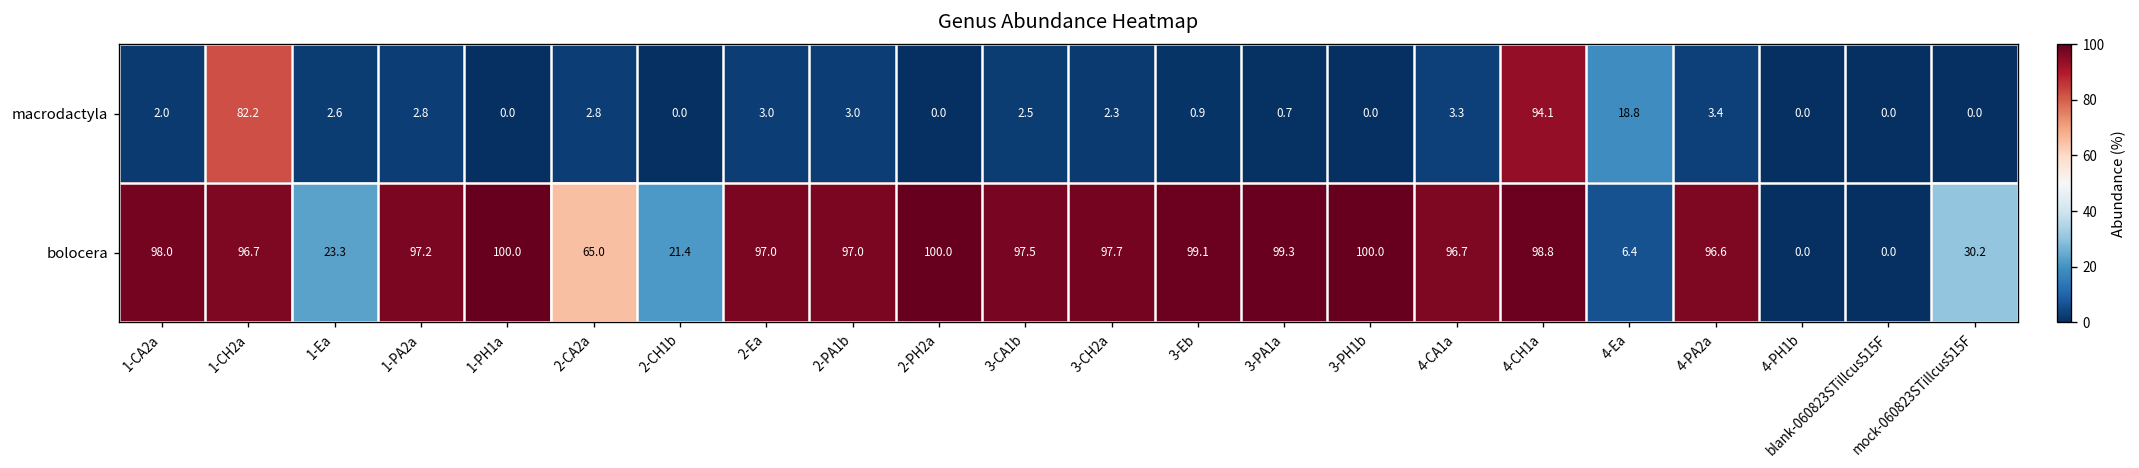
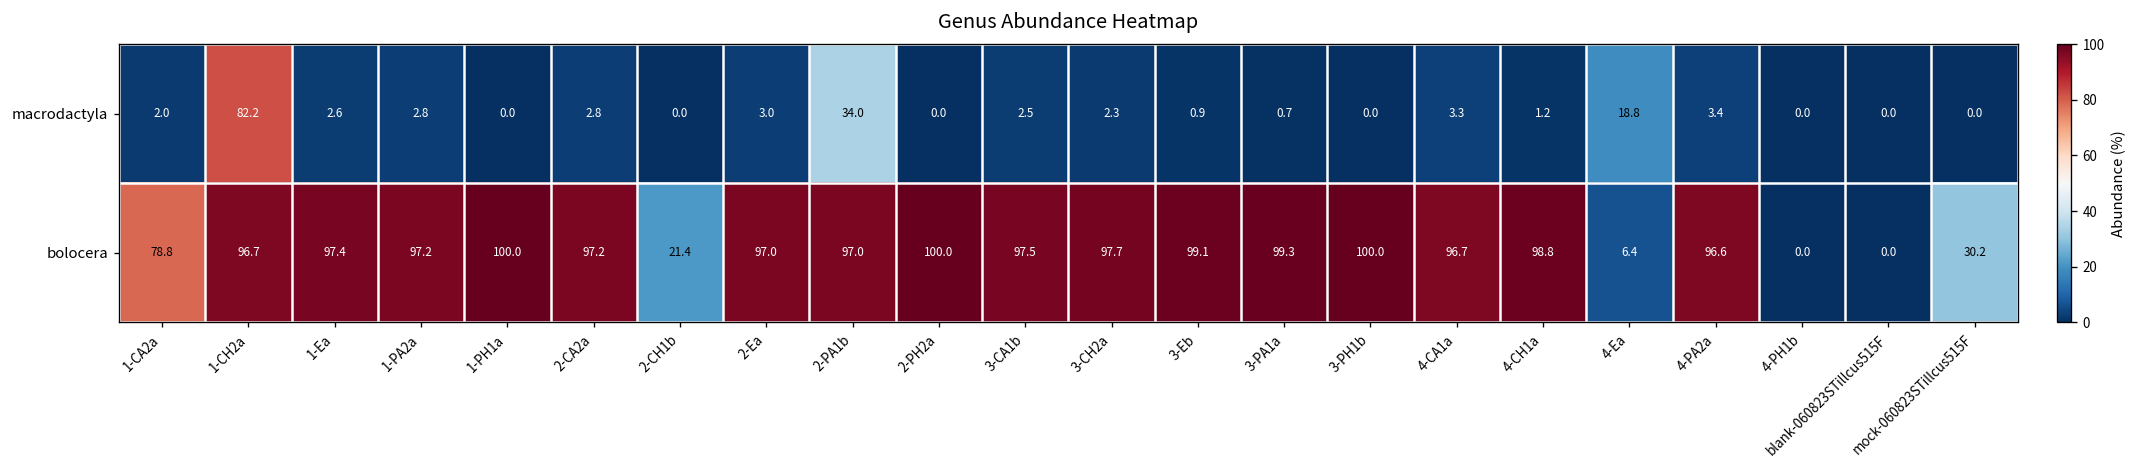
  {
    "macrodactyla": {
      "1-CA2a": 2.0,
      "1-CH2a": 82.2,
      "1-Ea": 2.6,
      "1-PA2a": 2.8,
      "1-PH1a": 0.0,
      "2-CA2a": 2.8,
      "2-CH1b": 0.0,
      "2-Ea": 3.0,
-     "2-PA1b": 3.0,
+     "2-PA1b": 34.0,
      "2-PH2a": 0.0,
      "3-CA1b": 2.5,
      "3-CH2a": 2.3,
      "3-Eb": 0.9,
      "3-PA1a": 0.7,
      "3-PH1b": 0.0,
      "4-CA1a": 3.3,
-     "4-CH1a": 94.1,
+     "4-CH1a": 1.2,
      "4-Ea": 18.8,
      "4-PA2a": 3.4,
      "4-PH1b": 0.0,
      "blank-060823STillcus515F": 0.0,
      "mock-060823STillcus515F": 0.0
    },
    "bolocera": {
-     "1-CA2a": 98.0,
+     "1-CA2a": 78.8,
      "1-CH2a": 96.7,
-     "1-Ea": 23.3,
+     "1-Ea": 97.4,
      "1-PA2a": 97.2,
      "1-PH1a": 100.0,
-     "2-CA2a": 65.0,
+     "2-CA2a": 97.2,
      "2-CH1b": 21.4,
      "2-Ea": 97.0,
      "2-PA1b": 97.0,
      "2-PH2a": 100.0,
      "3-CA1b": 97.5,
      "3-CH2a": 97.7,
      "3-Eb": 99.1,
      "3-PA1a": 99.3,
      "3-PH1b": 100.0,
      "4-CA1a": 96.7,
      "4-CH1a": 98.8,
      "4-Ea": 6.4,
      "4-PA2a": 96.6,
      "4-PH1b": 0.0,
      "blank-060823STillcus515F": 0.0,
      "mock-060823STillcus515F": 30.2
    }
  }
